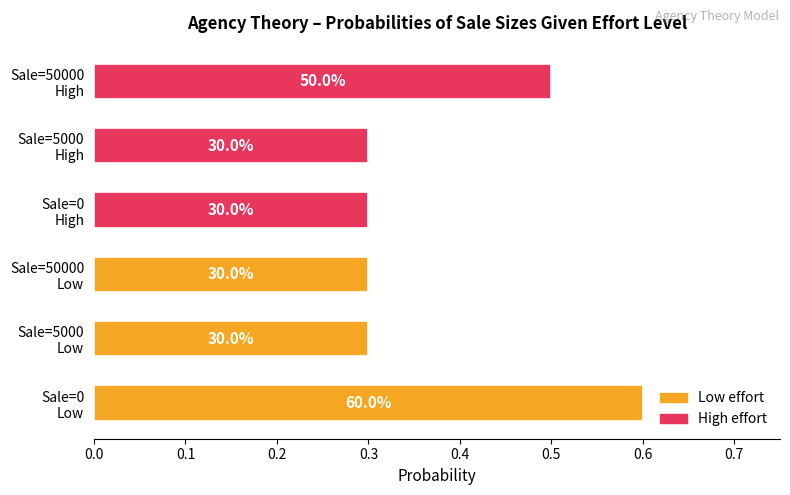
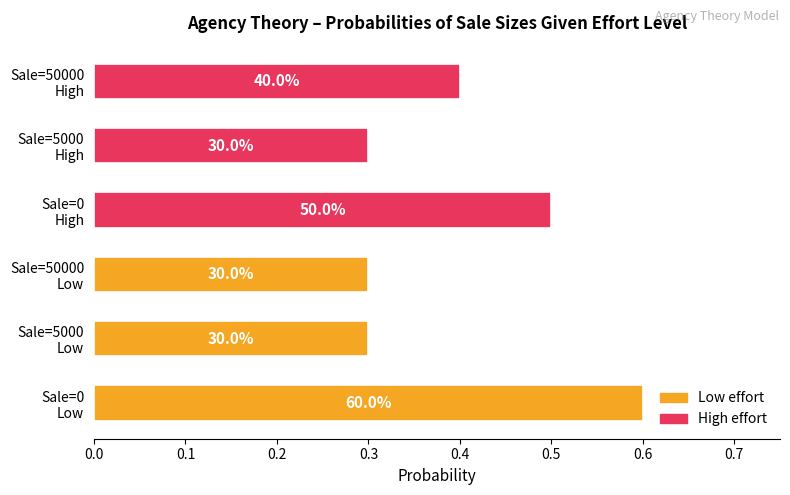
  {
-   "Sale=50000 High": "50.0%",
+   "Sale=50000 High": "40.0%",
    "Sale=5000 High": "30.0%",
-   "Sale=0 High": "30.0%",
+   "Sale=0 High": "50.0%",
    "Sale=50000 Low": "30.0%",
    "Sale=5000 Low": "30.0%",
    "Sale=0 Low": "60.0%"
  }
